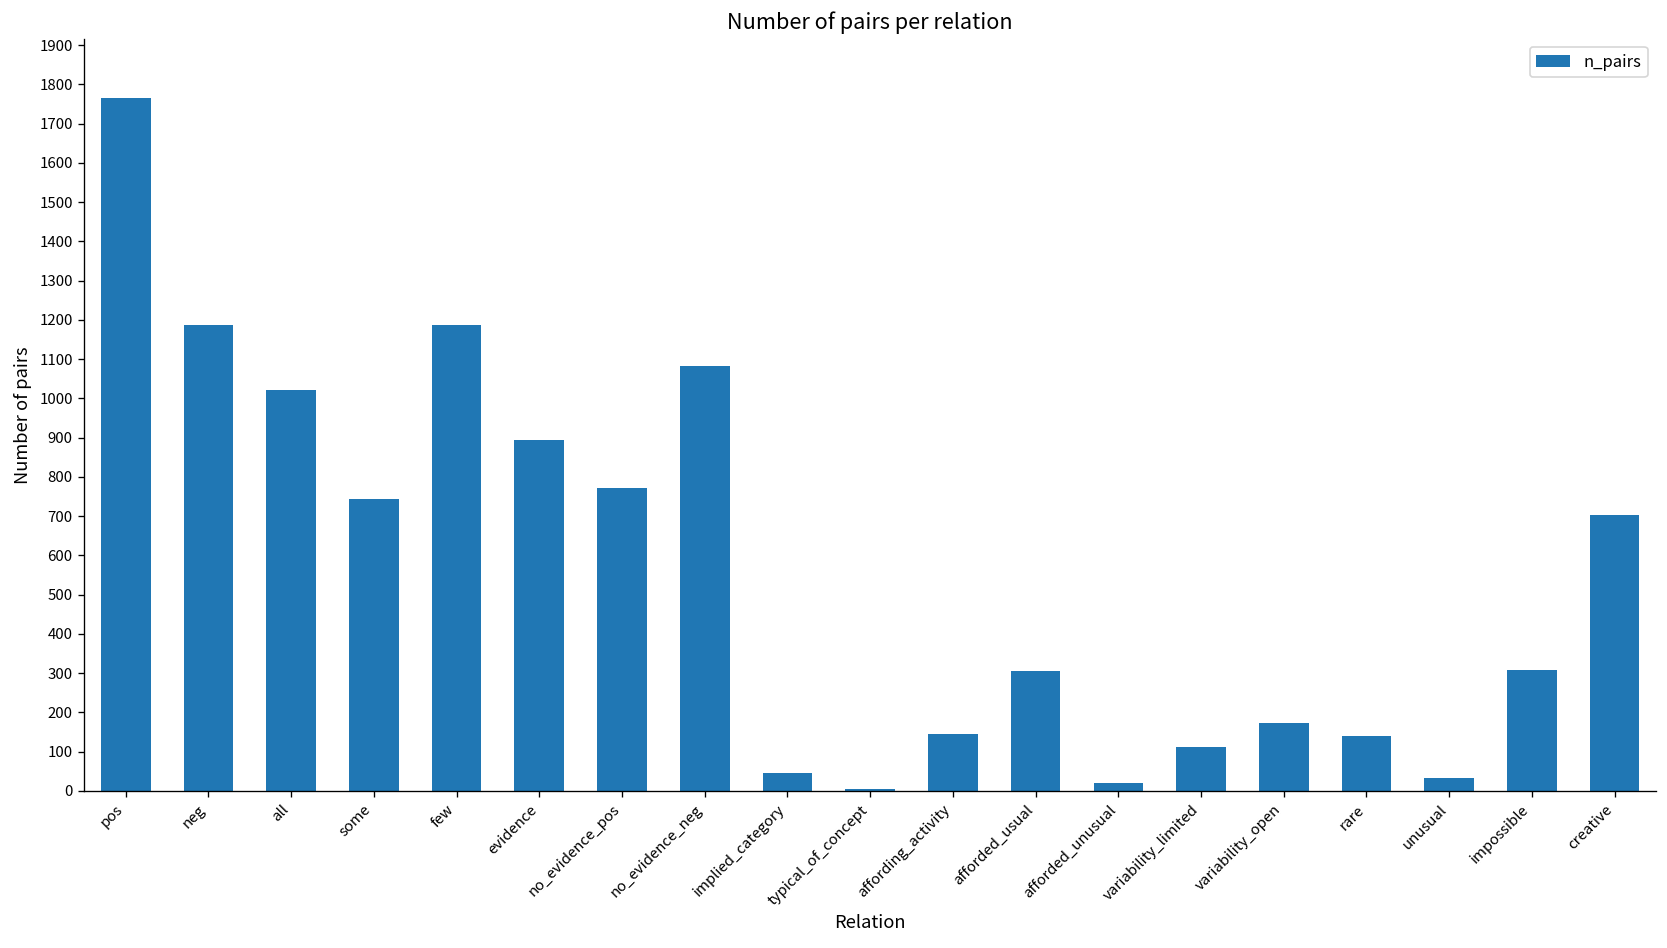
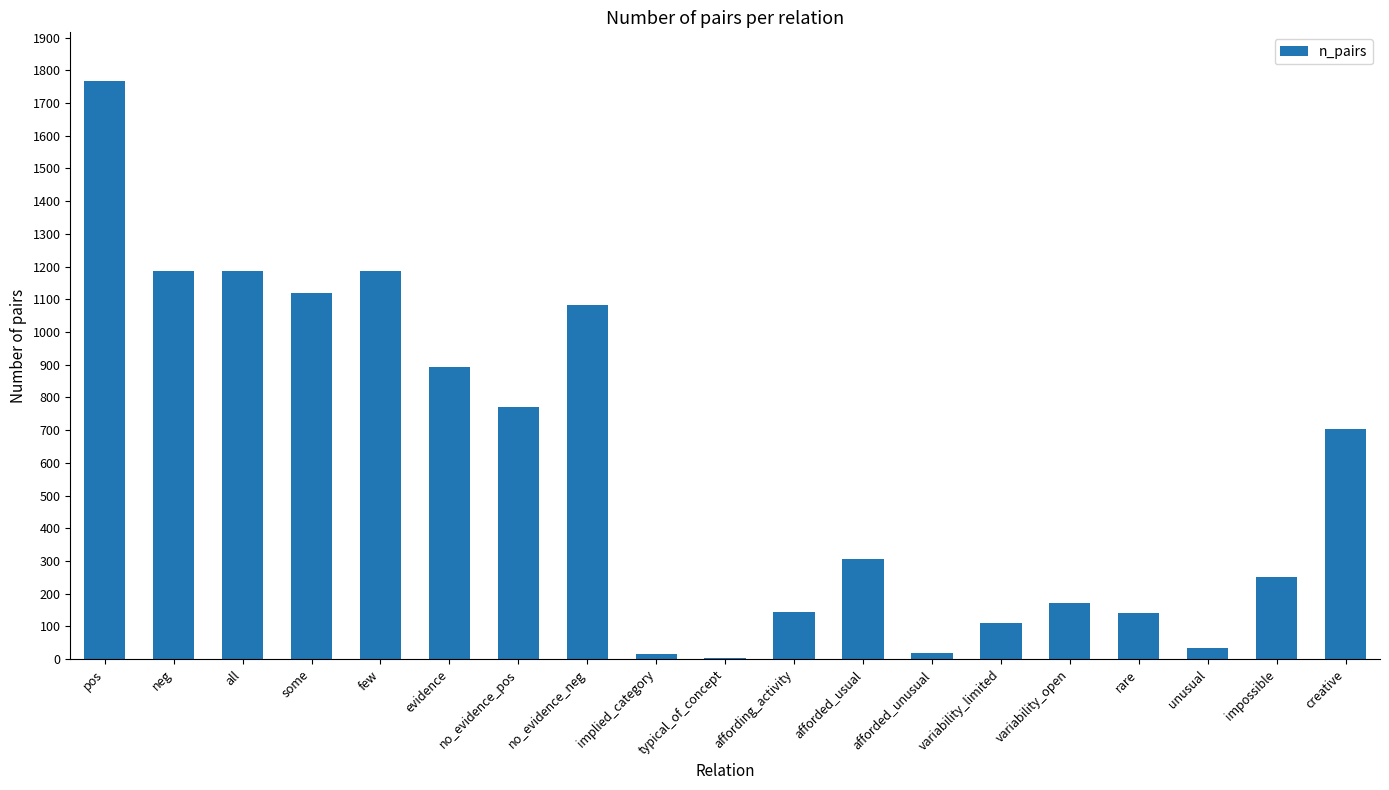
  {
    "pos": 1770,
    "neg": 1190,
-   "all": 1020,
-   "some": 750,
+   "all": 1190,
+   "some": 1120,
    "few": 1190,
    "evidence": 890,
    "no_evidence_pos": 770,
    "no_evidence_neg": 1080,
-   "implied_category": 50,
+   "implied_category": 20,
    "affording_activity": 140,
    "afforded_usual": 310,
    "afforded_unusual": 20,
    "variability_limited": 110,
    "variability_open": 170,
    "rare": 140,
    "unusual": 30,
-   "impossible": 310,
+   "impossible": 250,
    "creative": 700
  }
